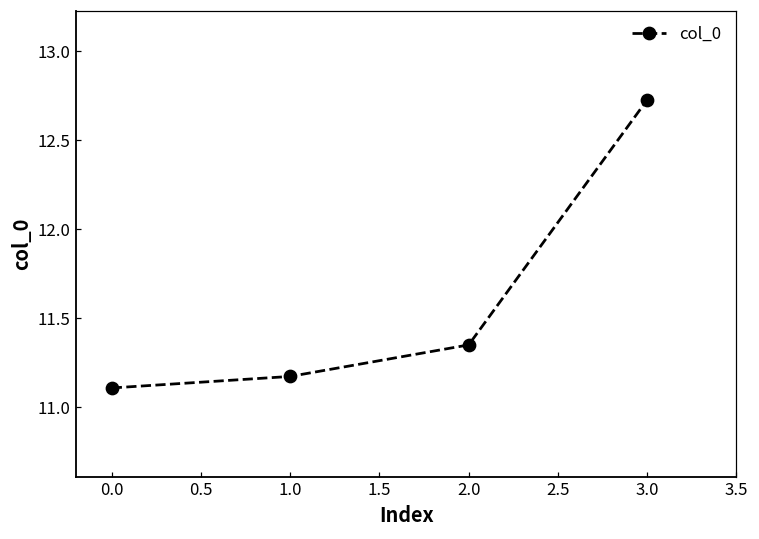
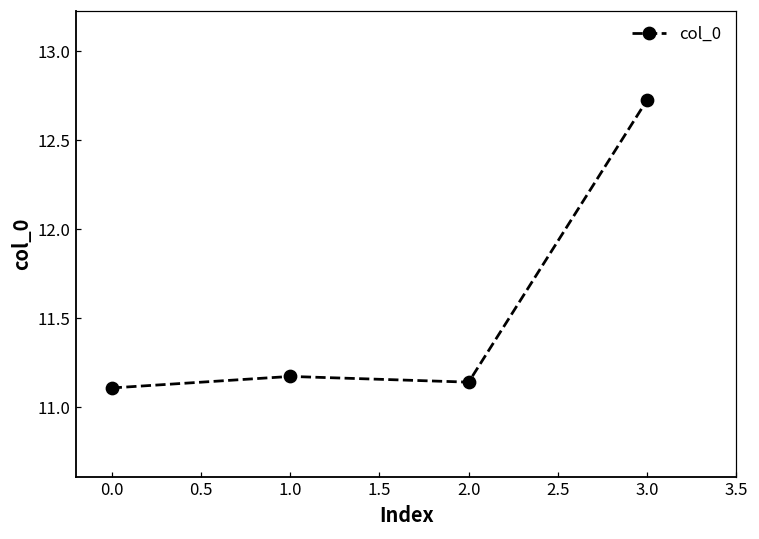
  {
    "0.0": 11.11,
    "1.0": 11.17,
-   "2.0": 11.35,
+   "2.0": 11.14,
    "3.0": 12.73
  }
